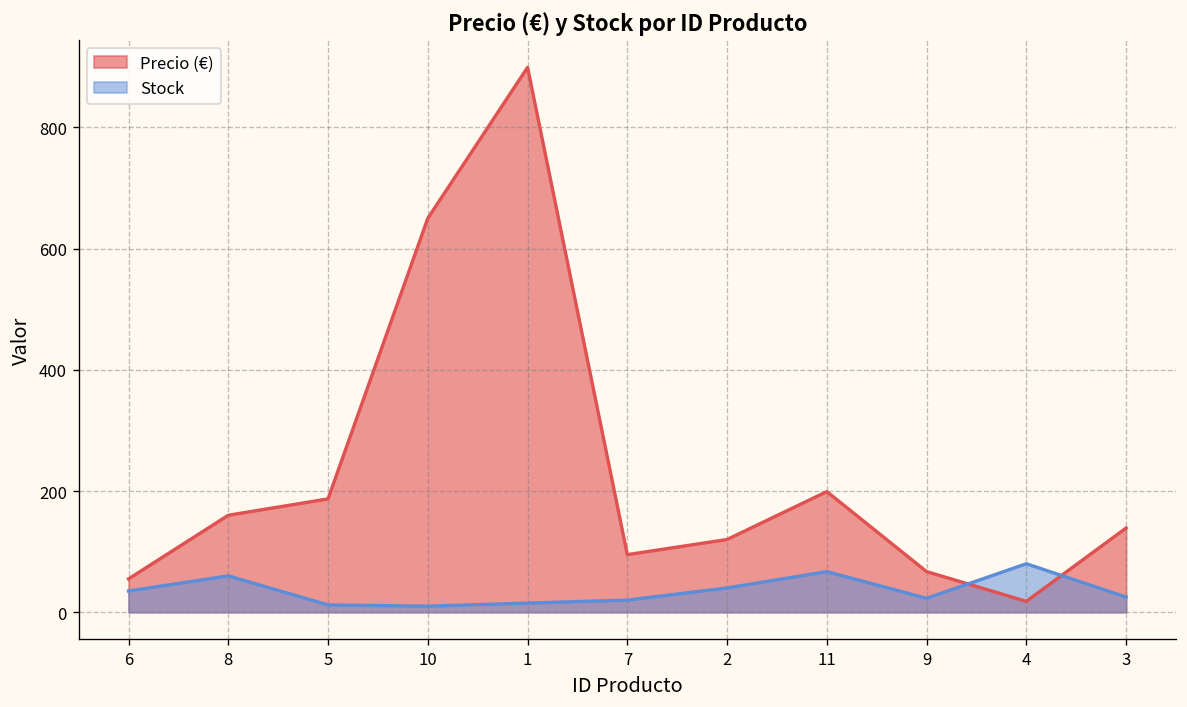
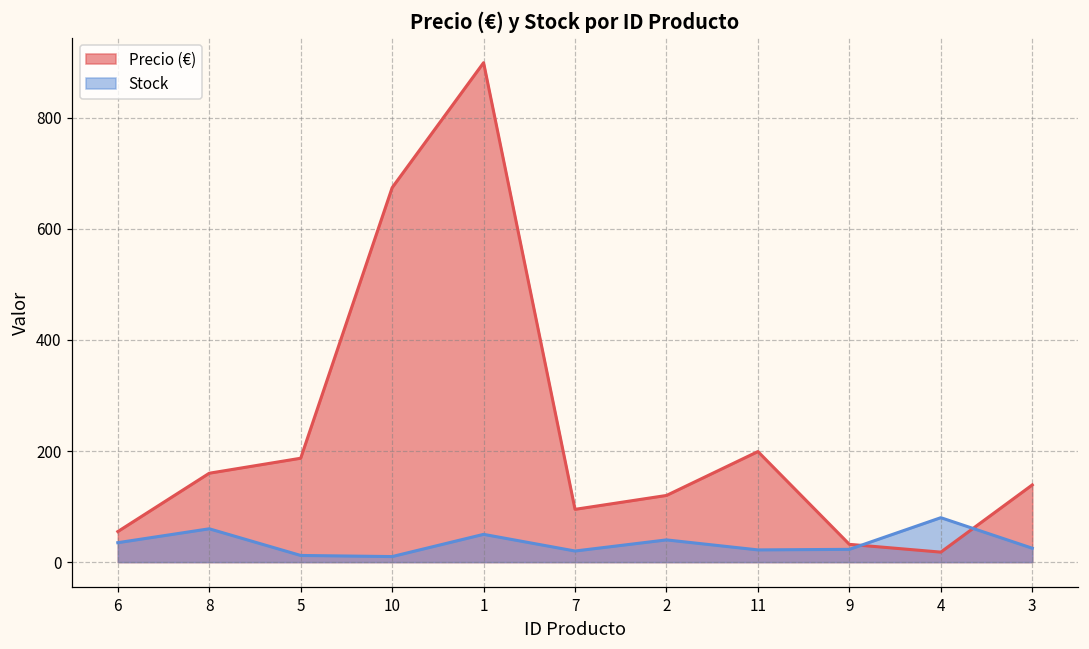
  {
    "Precio (€)": {
      "6": 60,
      "8": 160,
      "5": 190,
-     "10": 650,
+     "10": 670,
      "1": 900,
      "7": 100,
      "2": 120,
      "11": 200,
-     "9": 70,
+     "9": 30,
      "4": 20,
      "3": 140
    },
    "Stock": {
      "6": 40,
      "8": 60,
      "5": 10,
      "10": 10,
-     "1": 20,
+     "1": 50,
      "7": 20,
      "2": 40,
-     "11": 70,
+     "11": 20,
      "9": 20,
      "4": 80,
      "3": 30
    }
  }
